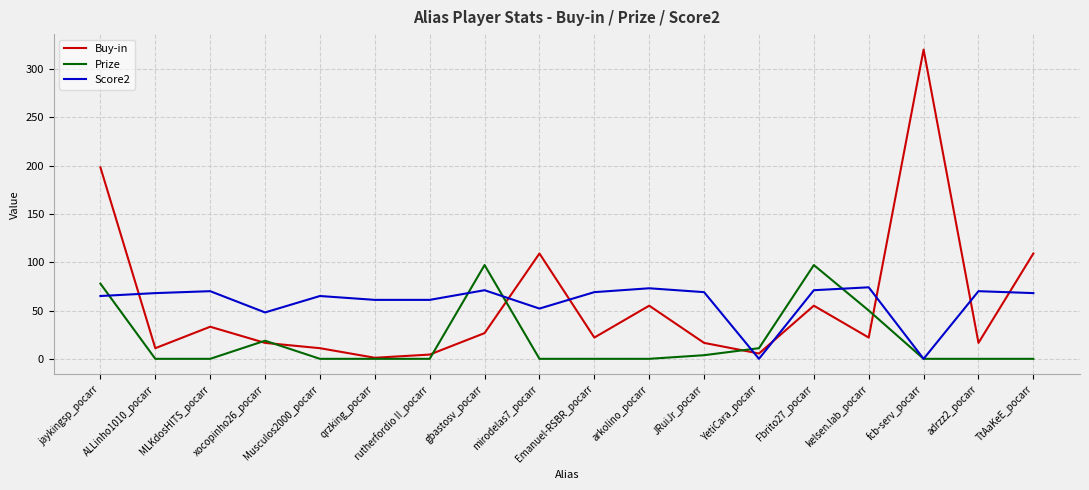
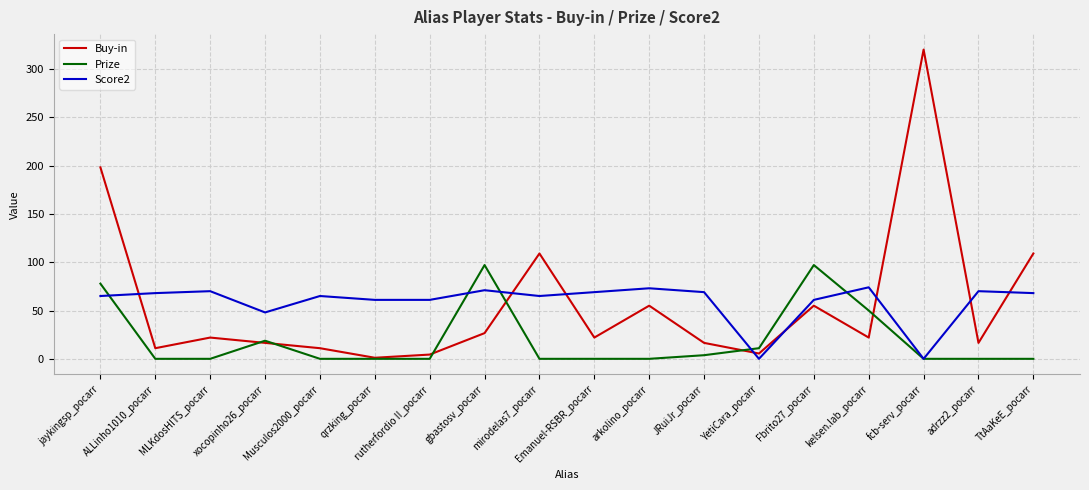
  {
    "Buy-in": {
      "jaykingsp_pocarr": 200,
      "ALLinho1010_pocarr": 10,
-     "MLKdosHITS_pocarr": 30,
+     "MLKdosHITS_pocarr": 20,
      "Musculos2000_pocarr": 10,
      "rutherfordio II_pocarr": 0,
      "gbastosv_pocarr": 30,
      "mirodelas7_pocarr": 110,
      "Emanuel-RSBR_pocarr": 20,
      "arkolino_pocarr": 60,
      "JRuiJr_pocarr": 20,
      "YetiCara_pocarr": 10,
      "Fbrito27_pocarr": 60,
      "kelsen.lab_pocarr": 20,
      "fcb-serv_pocarr": 320,
      "adrzz2_pocarr": 20,
      "TtAaKeE_pocarr": 110
    },
    "Prize": {
      "jaykingsp_pocarr": 80,
      "ALLinho1010_pocarr": 0,
      "MLKdosHITS_pocarr": 0,
      "Musculos2000_pocarr": 0,
      "rutherfordio II_pocarr": 0,
      "gbastosv_pocarr": 100,
      "mirodelas7_pocarr": 0,
      "Emanuel-RSBR_pocarr": 0,
      "arkolino_pocarr": 0,
      "JRuiJr_pocarr": 0,
      "YetiCara_pocarr": 10,
      "Fbrito27_pocarr": 100,
      "kelsen.lab_pocarr": 50,
      "adrzz2_pocarr": 0,
      "TtAaKeE_pocarr": 0
    },
    "Score2": {
      "jaykingsp_pocarr": 70,
      "ALLinho1010_pocarr": 70,
      "MLKdosHITS_pocarr": 70,
      "xocopinho26_pocarr": 50,
      "Musculos2000_pocarr": 70,
      "qrzking_pocarr": 60,
      "rutherfordio II_pocarr": 60,
      "gbastosv_pocarr": 70,
-     "mirodelas7_pocarr": 50,
+     "mirodelas7_pocarr": 70,
      "Emanuel-RSBR_pocarr": 70,
      "arkolino_pocarr": 70,
      "JRuiJr_pocarr": 70,
      "YetiCara_pocarr": 0,
-     "Fbrito27_pocarr": 70,
+     "Fbrito27_pocarr": 60,
      "kelsen.lab_pocarr": 70,
      "adrzz2_pocarr": 70,
      "TtAaKeE_pocarr": 70
    }
  }
